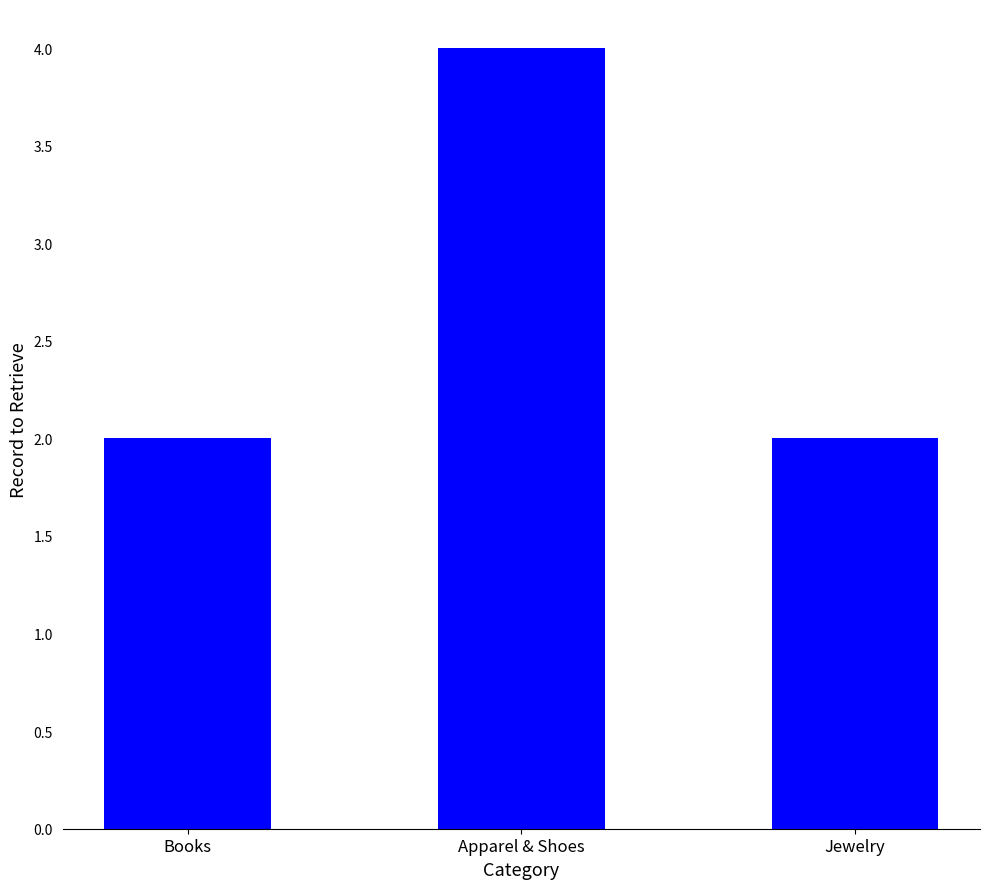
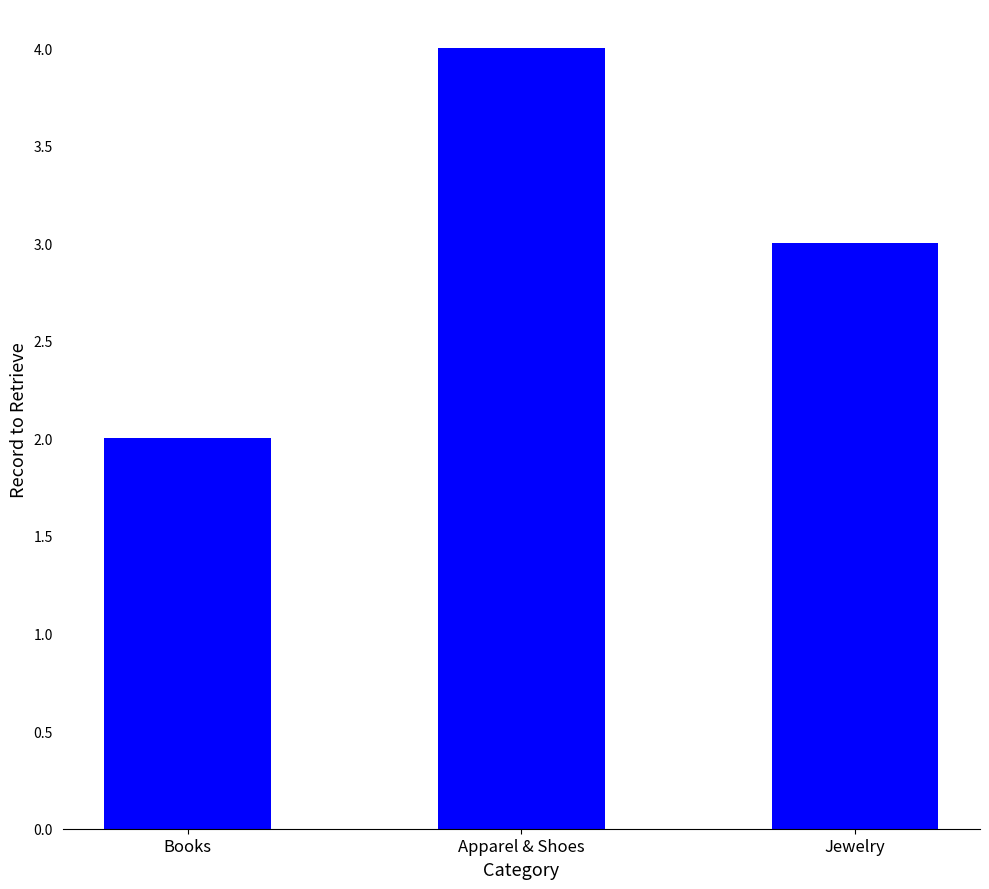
  {
    "Books": 2,
    "Apparel & Shoes": 4,
-   "Jewelry": 2
+   "Jewelry": 3
  }
